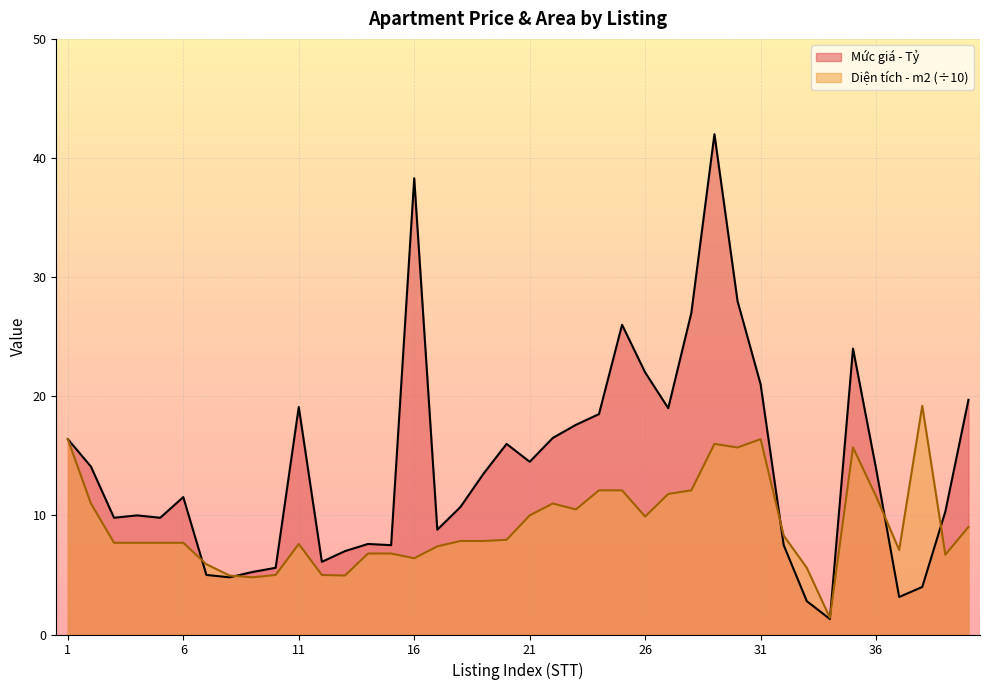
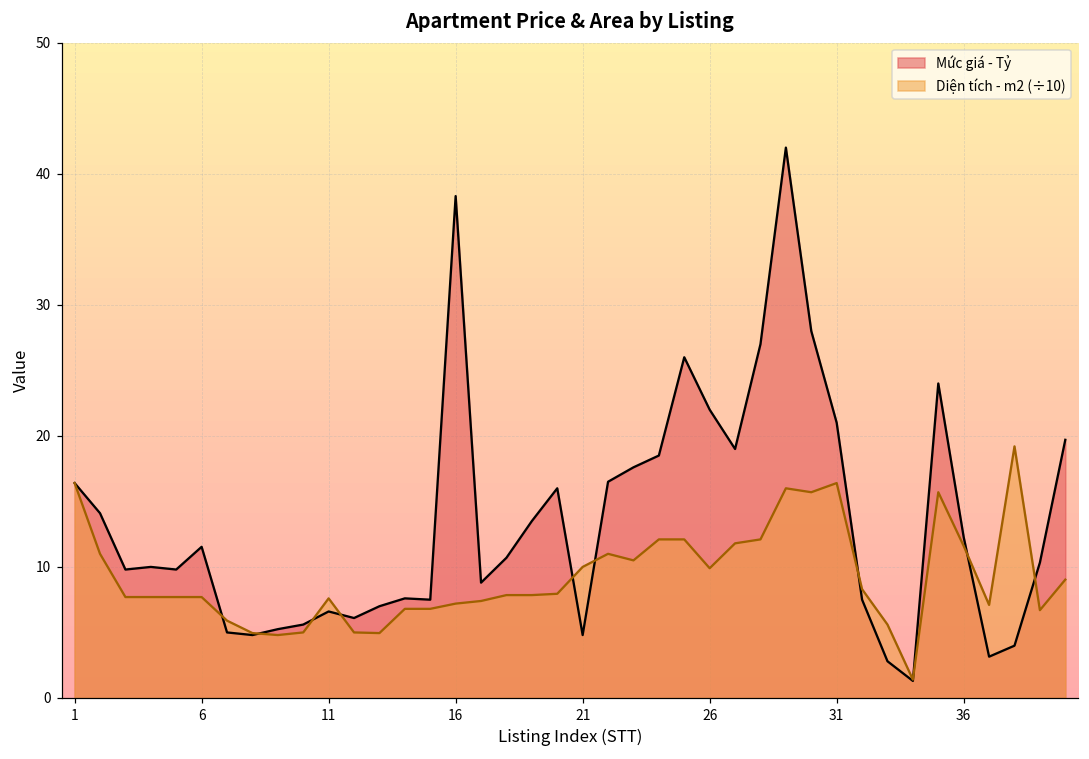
  {
    "Mức giá - Tỷ": {
      "6": 11.5,
-     "11": 19.1,
+     "11": 6.6,
      "16": 38.3,
-     "21": 14.5,
+     "21": 4.8,
      "26": 22.0,
      "31": 21.0,
-     "36": 13.9
+     "36": 12.3
    },
    "Diện tích - m2 (÷10)": {
      "6": 7.7,
      "11": 7.6,
-     "16": 6.4,
+     "16": 7.2,
      "21": 10.0,
      "26": 9.9,
      "31": 16.4,
      "36": 11.6
    }
  }
